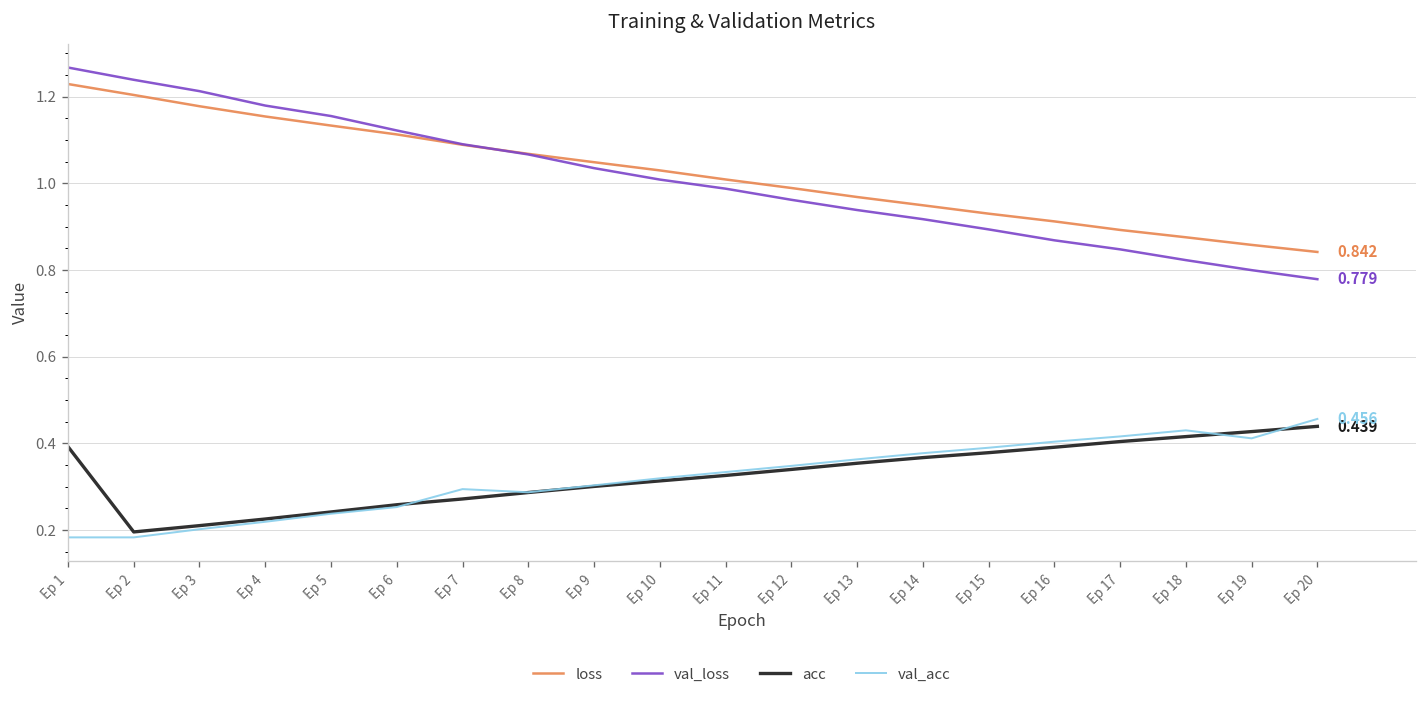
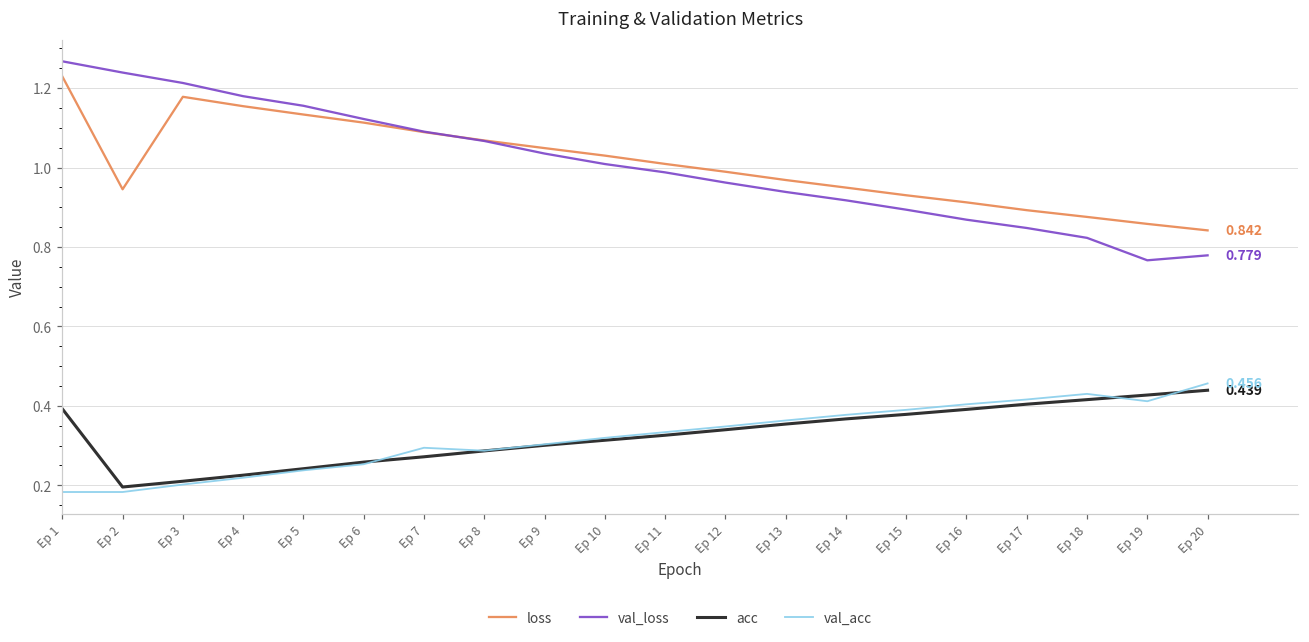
  {
    "loss": {
      "Ep 1": 1.23,
-     "Ep 2": 1.20,
+     "Ep 2": 0.95,
      "Ep 3": 1.18,
      "Ep 4": 1.15,
      "Ep 5": 1.13,
      "Ep 6": 1.11,
      "Ep 9": 1.05,
      "Ep 10": 1.03,
      "Ep 11": 1.01,
      "Ep 12": 0.99,
      "Ep 13": 0.97,
      "Ep 14": 0.95,
      "Ep 15": 0.93,
      "Ep 16": 0.91,
      "Ep 17": 0.89,
      "Ep 18": 0.88,
      "Ep 19": 0.86
    },
    "val_loss": {
      "Ep 1": 1.27,
      "Ep 2": 1.24,
      "Ep 3": 1.21,
      "Ep 4": 1.18,
      "Ep 5": 1.16,
      "Ep 6": 1.12,
      "Ep 9": 1.04,
      "Ep 10": 1.01,
      "Ep 11": 0.99,
      "Ep 12": 0.96,
      "Ep 13": 0.94,
      "Ep 14": 0.92,
      "Ep 15": 0.89,
      "Ep 16": 0.87,
      "Ep 17": 0.85,
      "Ep 18": 0.82,
-     "Ep 19": 0.80
+     "Ep 19": 0.77
    },
    "acc": {
      "Ep 1": 0.39,
      "Ep 2": 0.20,
      "Ep 3": 0.21,
      "Ep 7": 0.27,
      "Ep 11": 0.33,
      "Ep 12": 0.34,
      "Ep 13": 0.35,
      "Ep 14": 0.37,
      "Ep 15": 0.38,
      "Ep 16": 0.39,
      "Ep 17": 0.40,
      "Ep 18": 0.42,
      "Ep 19": 0.43
    },
    "val_acc": {
      "Ep 1": 0.18,
      "Ep 2": 0.18,
      "Ep 3": 0.20,
      "Ep 7": 0.29,
      "Ep 11": 0.33,
      "Ep 12": 0.35,
      "Ep 13": 0.36,
      "Ep 14": 0.38,
      "Ep 15": 0.39,
      "Ep 16": 0.40,
      "Ep 17": 0.42,
      "Ep 18": 0.43,
      "Ep 19": 0.41
    }
  }
